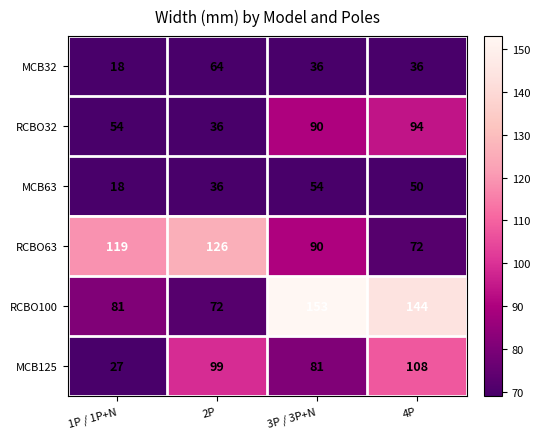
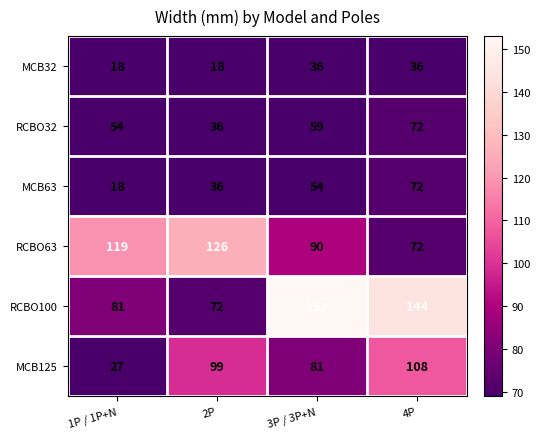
  {
    "MCB32": {
      "1P / 1P+N": 18,
-     "2P": 64,
+     "2P": 18,
      "3P / 3P+N": 36,
      "4P": 36
    },
    "RCBO32": {
      "1P / 1P+N": 54,
      "2P": 36,
-     "3P / 3P+N": 90,
-     "4P": 94
+     "3P / 3P+N": 59,
+     "4P": 72
    },
    "MCB63": {
      "1P / 1P+N": 18,
      "2P": 36,
      "3P / 3P+N": 54,
-     "4P": 50
+     "4P": 72
    },
    "RCBO63": {
      "1P / 1P+N": 119,
      "2P": 126,
      "3P / 3P+N": 90,
      "4P": 72
    },
    "RCBO100": {
      "1P / 1P+N": 81,
      "2P": 72
    },
    "MCB125": {
      "1P / 1P+N": 27,
      "2P": 99,
      "3P / 3P+N": 81,
      "4P": 108
    }
  }
